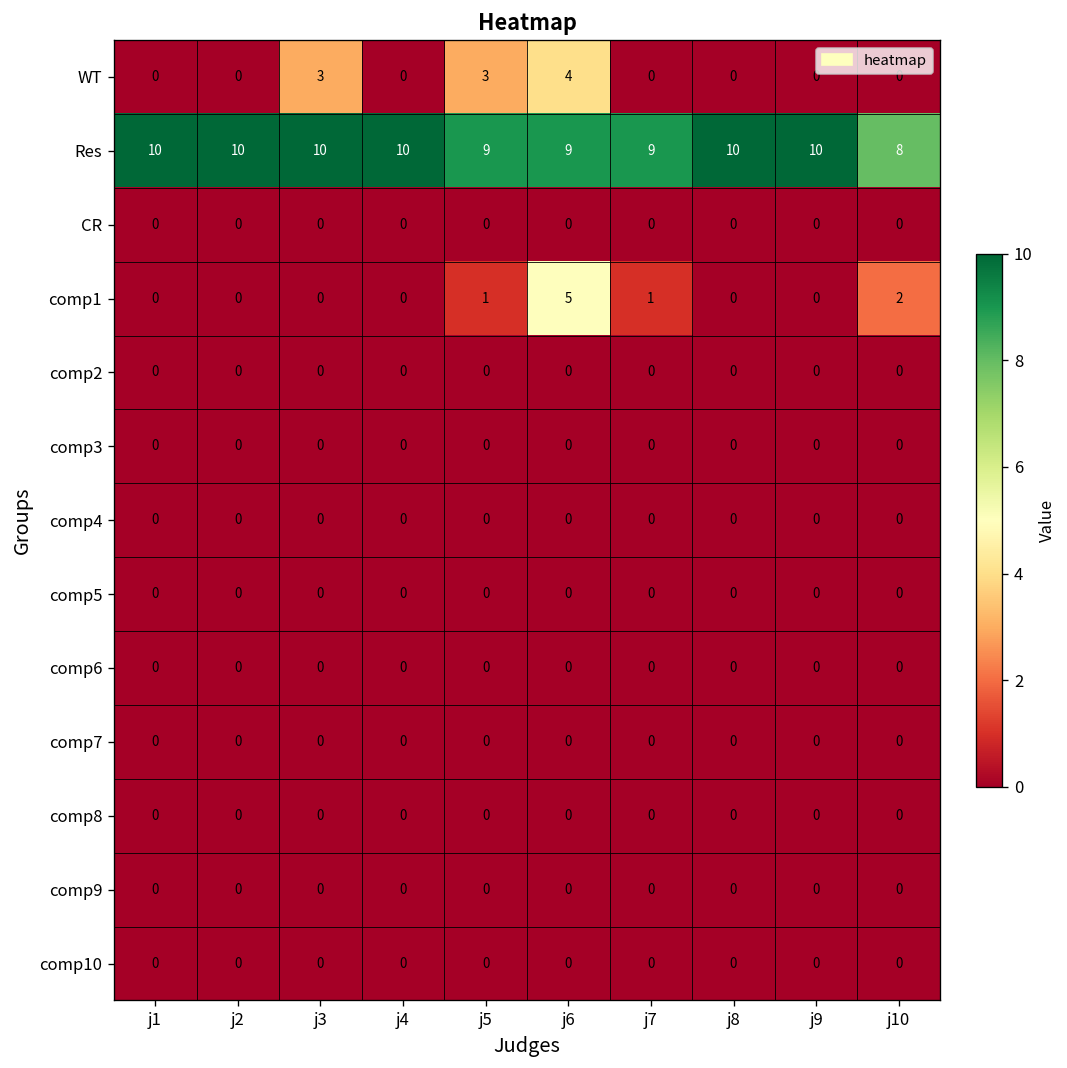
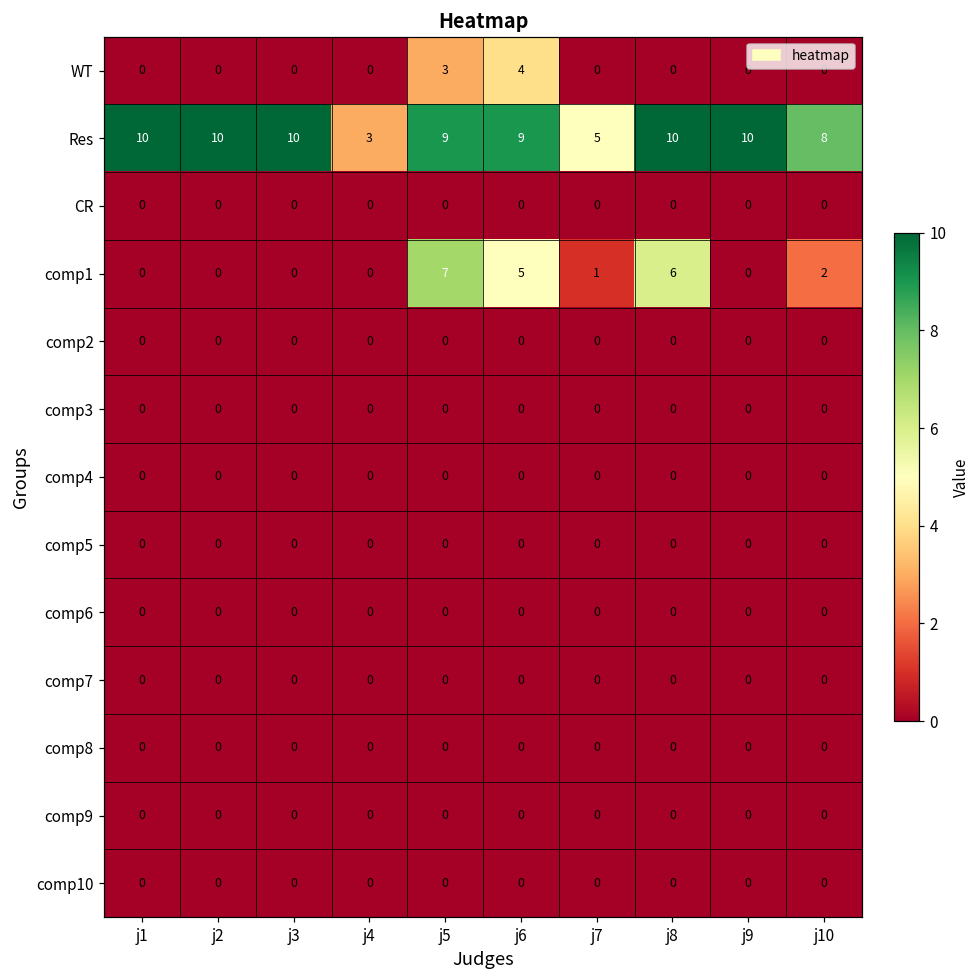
  {
    "WT": {
      "j1": 0,
      "j2": 0,
-     "j3": 3,
+     "j3": 0,
      "j4": 0,
      "j5": 3,
      "j6": 4,
      "j7": 0,
      "j8": 0
    },
    "Res": {
      "j1": 10,
      "j2": 10,
      "j3": 10,
-     "j4": 10,
+     "j4": 3,
      "j5": 9,
      "j6": 9,
-     "j7": 9,
+     "j7": 5,
      "j8": 10,
      "j9": 10,
      "j10": 8
    },
    "CR": {
      "j1": 0,
      "j2": 0,
      "j3": 0,
      "j4": 0,
      "j5": 0,
      "j6": 0,
      "j7": 0,
      "j8": 0,
      "j9": 0,
      "j10": 0
    },
    "comp1": {
      "j1": 0,
      "j2": 0,
      "j3": 0,
      "j4": 0,
-     "j5": 1,
+     "j5": 7,
      "j6": 5,
      "j7": 1,
-     "j8": 0,
+     "j8": 6,
      "j9": 0,
      "j10": 2
    },
    "comp2": {
      "j1": 0,
      "j2": 0,
      "j3": 0,
      "j4": 0,
      "j5": 0,
      "j6": 0,
      "j7": 0,
      "j8": 0,
      "j9": 0,
      "j10": 0
    },
    "comp3": {
      "j1": 0,
      "j2": 0,
      "j3": 0,
      "j4": 0,
      "j5": 0,
      "j6": 0,
      "j7": 0,
      "j8": 0,
      "j9": 0,
      "j10": 0
    },
    "comp4": {
      "j1": 0,
      "j2": 0,
      "j3": 0,
      "j4": 0,
      "j5": 0,
      "j6": 0,
      "j7": 0,
      "j8": 0,
      "j9": 0,
      "j10": 0
    },
    "comp5": {
      "j1": 0,
      "j2": 0,
      "j3": 0,
      "j4": 0,
      "j5": 0,
      "j6": 0,
      "j7": 0,
      "j8": 0,
      "j9": 0,
      "j10": 0
    },
    "comp6": {
      "j1": 0,
      "j2": 0,
      "j3": 0,
      "j4": 0,
      "j5": 0,
      "j6": 0,
      "j7": 0,
      "j8": 0,
      "j9": 0,
      "j10": 0
    },
    "comp7": {
      "j1": 0,
      "j2": 0,
      "j3": 0,
      "j4": 0,
      "j5": 0,
      "j6": 0,
      "j7": 0,
      "j8": 0,
      "j9": 0,
      "j10": 0
    },
    "comp8": {
      "j1": 0,
      "j2": 0,
      "j3": 0,
      "j4": 0,
      "j5": 0,
      "j6": 0,
      "j7": 0,
      "j8": 0,
      "j9": 0,
      "j10": 0
    },
    "comp9": {
      "j1": 0,
      "j2": 0,
      "j3": 0,
      "j4": 0,
      "j5": 0,
      "j6": 0,
      "j7": 0,
      "j8": 0,
      "j9": 0,
      "j10": 0
    },
    "comp10": {
      "j1": 0,
      "j2": 0,
      "j3": 0,
      "j4": 0,
      "j5": 0,
      "j6": 0,
      "j7": 0,
      "j8": 0,
      "j9": 0,
      "j10": 0
    }
  }
